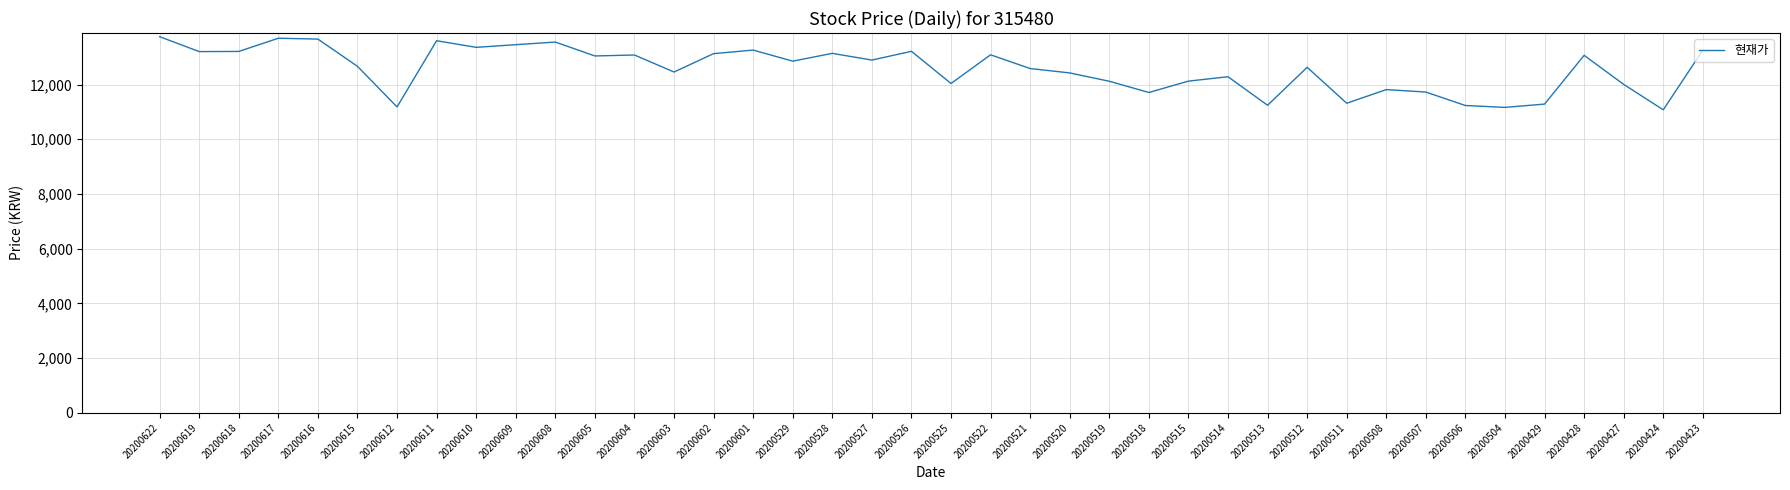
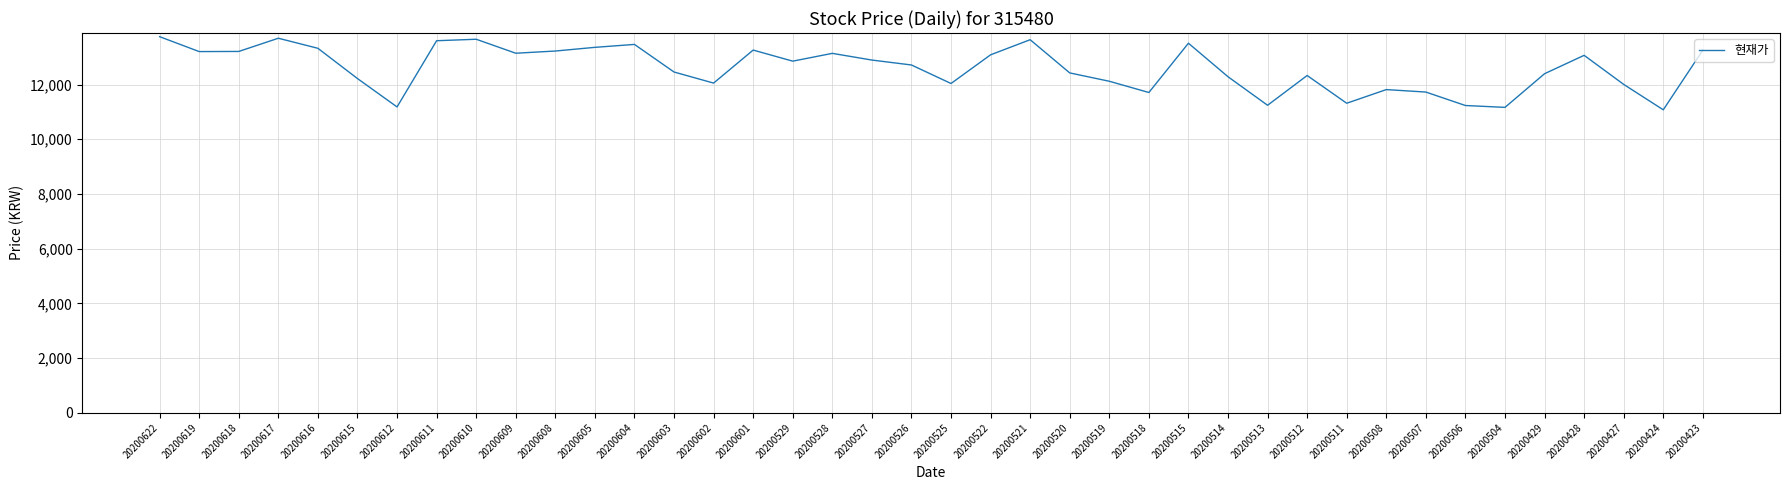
  {
    "20200622": "13,800",
    "20200619": "13,200",
    "20200618": "13,200",
    "20200617": "13,700",
-   "20200616": "13,700",
-   "20200615": "12,700",
+   "20200616": "13,300",
+   "20200615": "12,200",
    "20200612": "11,200",
    "20200611": "13,600",
-   "20200610": "13,400",
-   "20200609": "13,500",
-   "20200608": "13,600",
-   "20200605": "13,000",
-   "20200604": "13,100",
+   "20200610": "13,700",
+   "20200609": "13,100",
+   "20200608": "13,200",
+   "20200605": "13,400",
+   "20200604": "13,500",
    "20200603": "12,500",
-   "20200602": "13,100",
+   "20200602": "12,100",
    "20200601": "13,300",
    "20200529": "12,900",
    "20200528": "13,100",
    "20200527": "12,900",
-   "20200526": "13,200",
+   "20200526": "12,700",
    "20200525": "12,000",
    "20200522": "13,100",
-   "20200521": "12,600",
+   "20200521": "13,600",
    "20200520": "12,400",
    "20200519": "12,100",
    "20200518": "11,700",
-   "20200515": "12,100",
+   "20200515": "13,500",
    "20200514": "12,300",
    "20200513": "11,200",
-   "20200512": "12,600",
+   "20200512": "12,300",
    "20200511": "11,300",
    "20200508": "11,800",
    "20200507": "11,700",
    "20200506": "11,200",
    "20200504": "11,200",
-   "20200429": "11,300",
+   "20200429": "12,400",
    "20200428": "13,100",
    "20200427": "12,000",
    "20200424": "11,100"
  }
